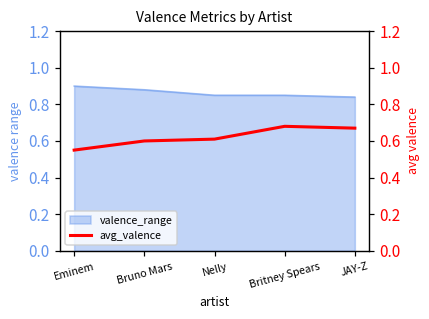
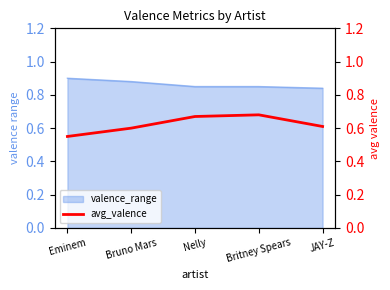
  {
    "valence_range": {
      "Eminem": 0.90,
      "Bruno Mars": 0.88,
      "Nelly": 0.85,
      "Britney Spears": 0.85,
      "JAY-Z": 0.84
    },
    "avg_valence": {
      "Eminem": 0.55,
      "Bruno Mars": 0.60,
-     "Nelly": 0.61,
+     "Nelly": 0.67,
      "Britney Spears": 0.68,
-     "JAY-Z": 0.67
+     "JAY-Z": 0.61
    }
  }
